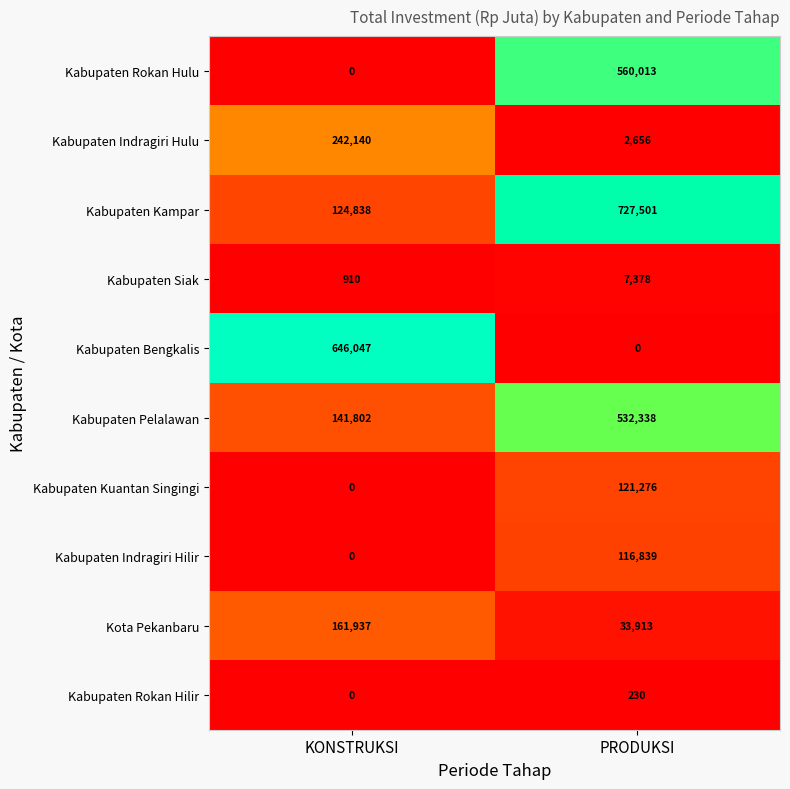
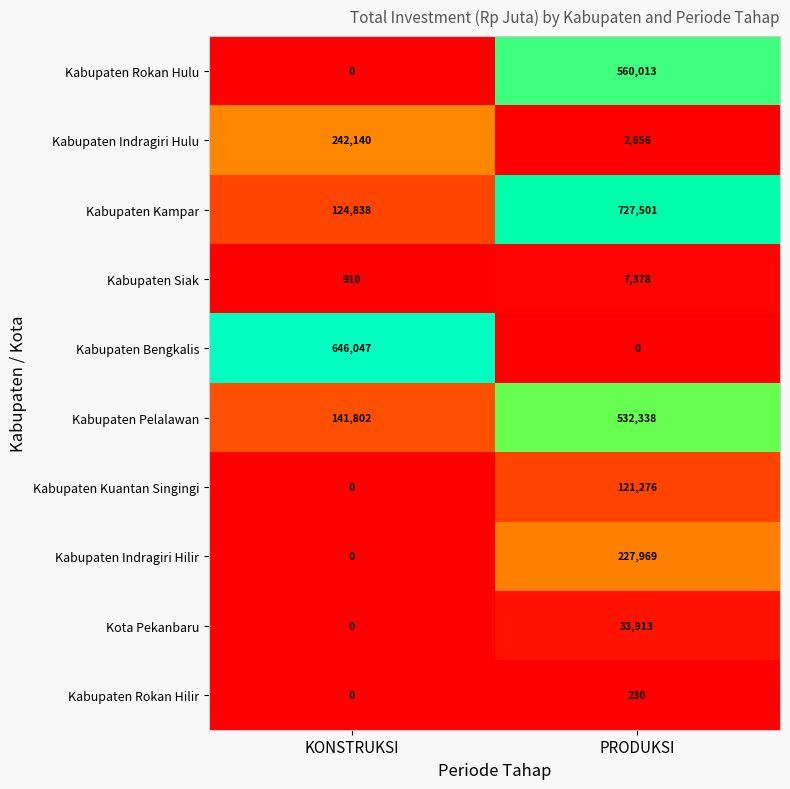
  {
    "Kabupaten Rokan Hulu": {
      "KONSTRUKSI": "0",
      "PRODUKSI": "560,013"
    },
    "Kabupaten Indragiri Hulu": {
      "KONSTRUKSI": "242,140",
      "PRODUKSI": "2,656"
    },
    "Kabupaten Kampar": {
      "KONSTRUKSI": "124,838",
      "PRODUKSI": "727,501"
    },
    "Kabupaten Siak": {
      "KONSTRUKSI": "910",
      "PRODUKSI": "7,378"
    },
    "Kabupaten Bengkalis": {
      "KONSTRUKSI": "646,047",
      "PRODUKSI": "0"
    },
    "Kabupaten Pelalawan": {
      "KONSTRUKSI": "141,802",
      "PRODUKSI": "532,338"
    },
    "Kabupaten Kuantan Singingi": {
      "KONSTRUKSI": "0",
      "PRODUKSI": "121,276"
    },
    "Kabupaten Indragiri Hilir": {
      "KONSTRUKSI": "0",
-     "PRODUKSI": "116,839"
+     "PRODUKSI": "227,969"
    },
    "Kota Pekanbaru": {
-     "KONSTRUKSI": "161,937",
+     "KONSTRUKSI": "0",
      "PRODUKSI": "33,913"
    },
    "Kabupaten Rokan Hilir": {
      "KONSTRUKSI": "0",
      "PRODUKSI": "230"
    }
  }
